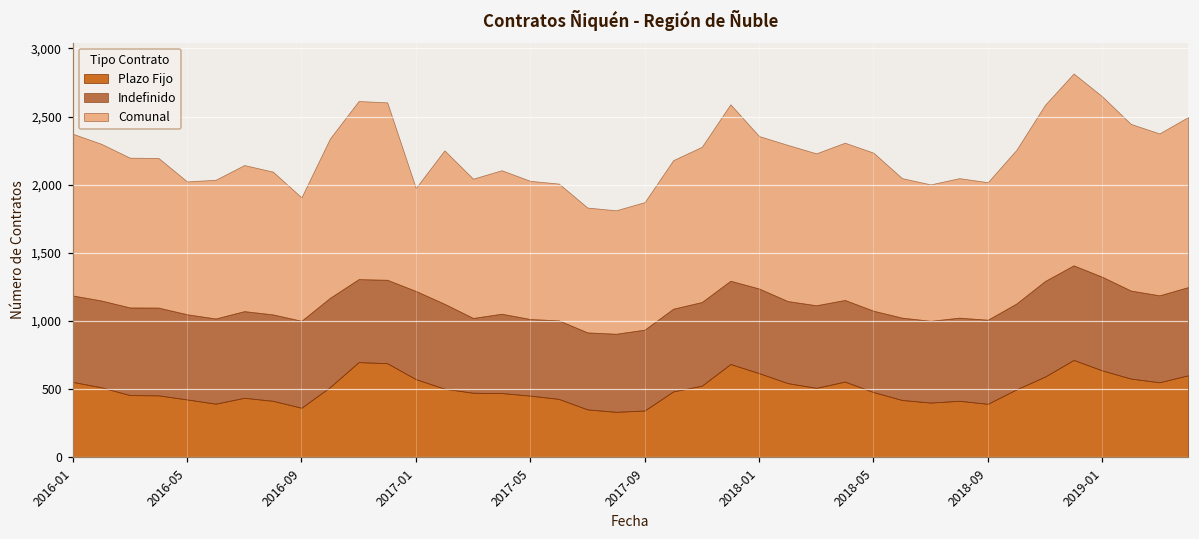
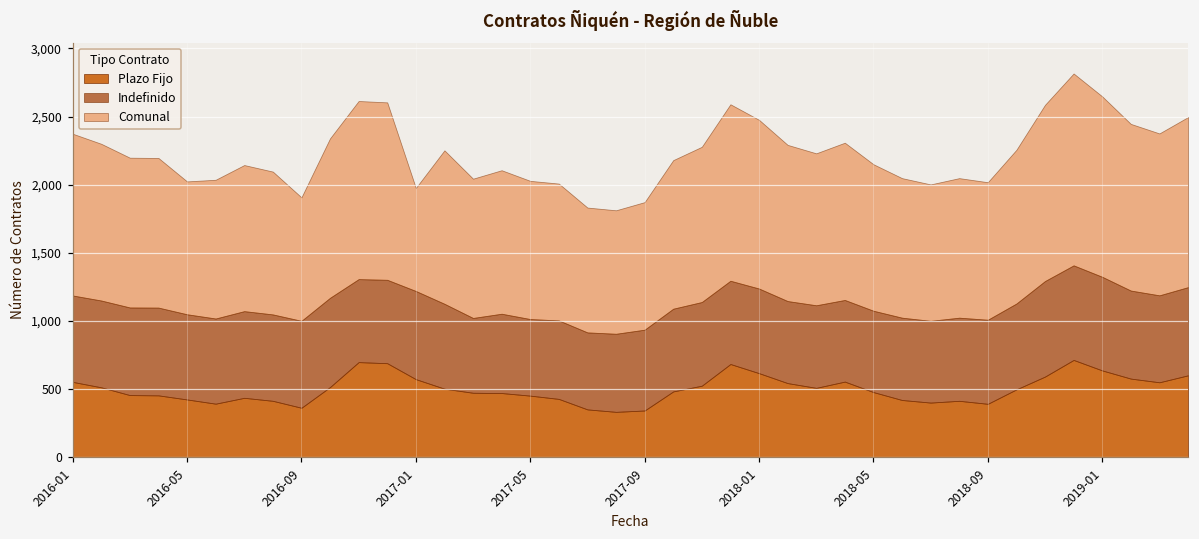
  {
    "Comunal": {
      "2016-01": "1,190",
      "2016-05": "980",
      "2016-09": "910",
      "2017-01": "760",
      "2017-05": "1,010",
      "2017-09": "940",
-     "2018-01": "1,120",
-     "2018-05": "1,160",
+     "2018-01": "1,240",
+     "2018-05": "1,080",
      "2018-09": "1,010",
      "2019-01": "1,320"
    }
  }
